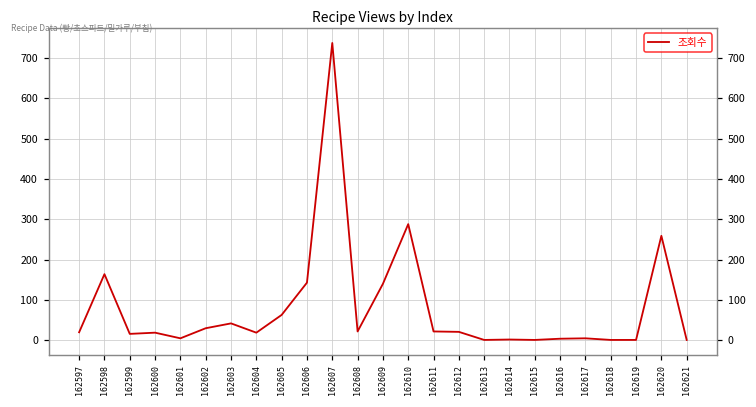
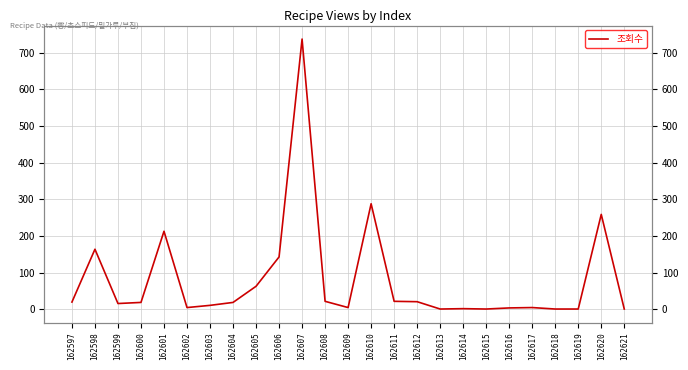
  {
    "162597": 20,
    "162598": 160,
    "162599": 20,
    "162600": 20,
-   "162601": 10,
-   "162602": 30,
-   "162603": 40,
+   "162601": 210,
+   "162602": 10,
+   "162603": 10,
    "162604": 20,
    "162605": 60,
    "162606": 140,
    "162607": 740,
    "162608": 20,
-   "162609": 140,
+   "162609": 10,
    "162610": 290,
    "162611": 20,
    "162612": 20,
    "162613": 0,
    "162614": 0,
    "162615": 0,
    "162616": 0,
    "162617": 10,
    "162618": 0,
    "162619": 0,
    "162620": 260,
    "162621": 0
  }
